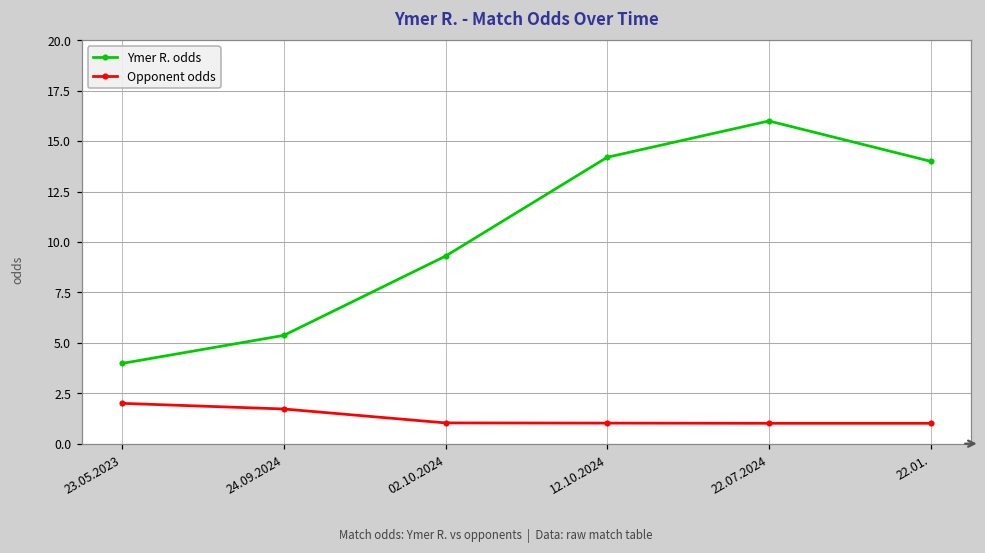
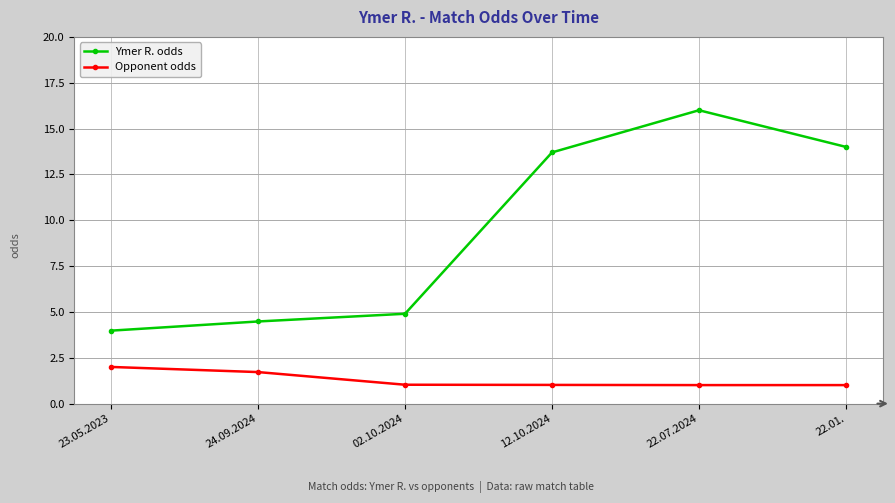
  {
    "Ymer R. odds": {
      "23.05.2023": 4.0,
-     "24.09.2024": 5.4,
-     "02.10.2024": 9.3,
-     "12.10.2024": 14.2,
+     "24.09.2024": 4.5,
+     "02.10.2024": 4.9,
+     "12.10.2024": 13.7,
      "22.07.2024": 16.0,
      "22.01.": 14.0
    },
    "Opponent odds": {
      "23.05.2023": 2.0,
      "24.09.2024": 1.7,
      "02.10.2024": 1.0,
      "12.10.2024": 1.0,
      "22.07.2024": 1.0,
      "22.01.": 1.0
    }
  }
